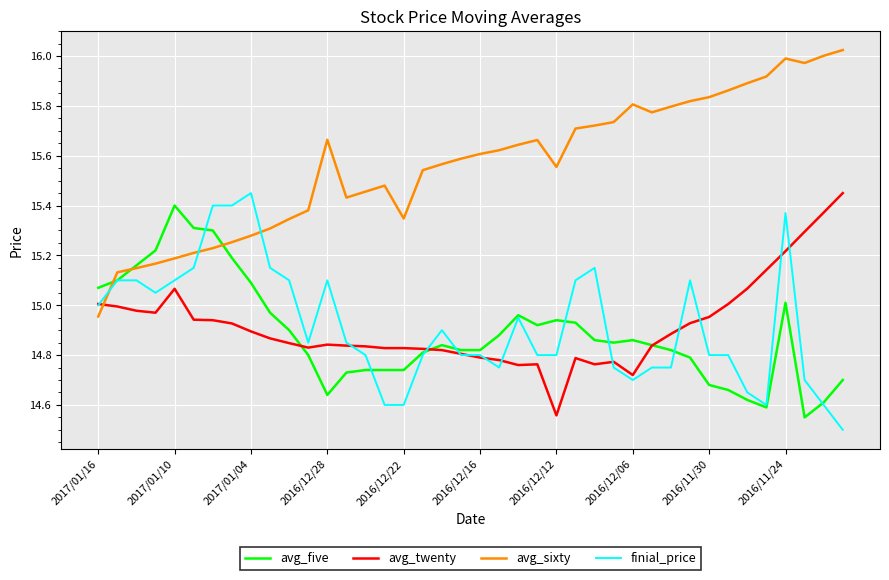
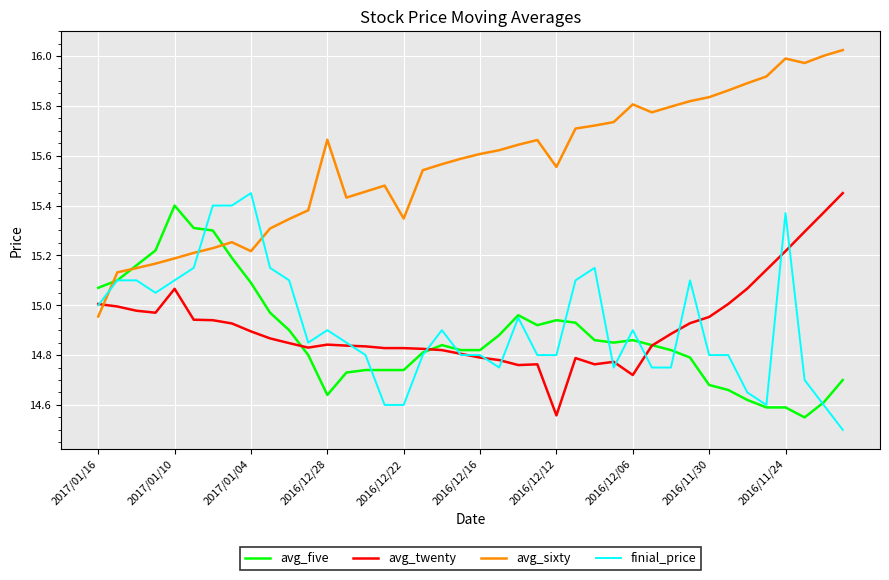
  {
    "avg_five": {
      "2017/01/16": 15.07,
      "2017/01/10": 15.40,
      "2017/01/04": 15.09,
      "2016/12/28": 14.64,
      "2016/12/22": 14.74,
      "2016/12/16": 14.82,
      "2016/12/12": 14.94,
      "2016/12/06": 14.86,
      "2016/11/30": 14.68,
-     "2016/11/24": 15.01
+     "2016/11/24": 14.59
    },
    "avg_twenty": {
      "2017/01/10": 15.07,
      "2017/01/04": 14.90,
      "2016/12/28": 14.84,
      "2016/12/22": 14.83,
      "2016/12/12": 14.56,
      "2016/12/06": 14.72,
      "2016/11/30": 14.95,
      "2016/11/24": 15.22
    },
    "avg_sixty": {
      "2017/01/16": 14.96,
      "2017/01/10": 15.19,
-     "2017/01/04": 15.28,
+     "2017/01/04": 15.22,
      "2016/12/28": 15.66,
      "2016/12/22": 15.35,
      "2016/12/16": 15.61,
      "2016/12/12": 15.56,
      "2016/12/06": 15.81,
      "2016/11/30": 15.84,
      "2016/11/24": 15.99
    },
    "finial_price": {
      "2017/01/10": 15.1,
      "2017/01/04": 15.45,
-     "2016/12/28": 15.1,
+     "2016/12/28": 14.9,
      "2016/12/22": 14.6,
      "2016/12/12": 14.8,
-     "2016/12/06": 14.7,
+     "2016/12/06": 14.9,
      "2016/11/30": 14.8,
      "2016/11/24": 15.37
    }
  }
